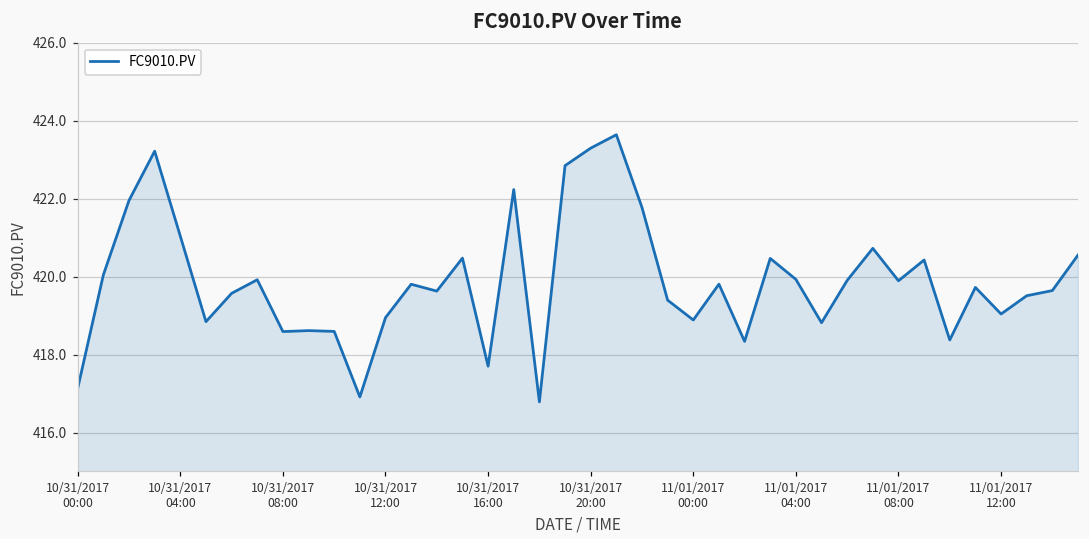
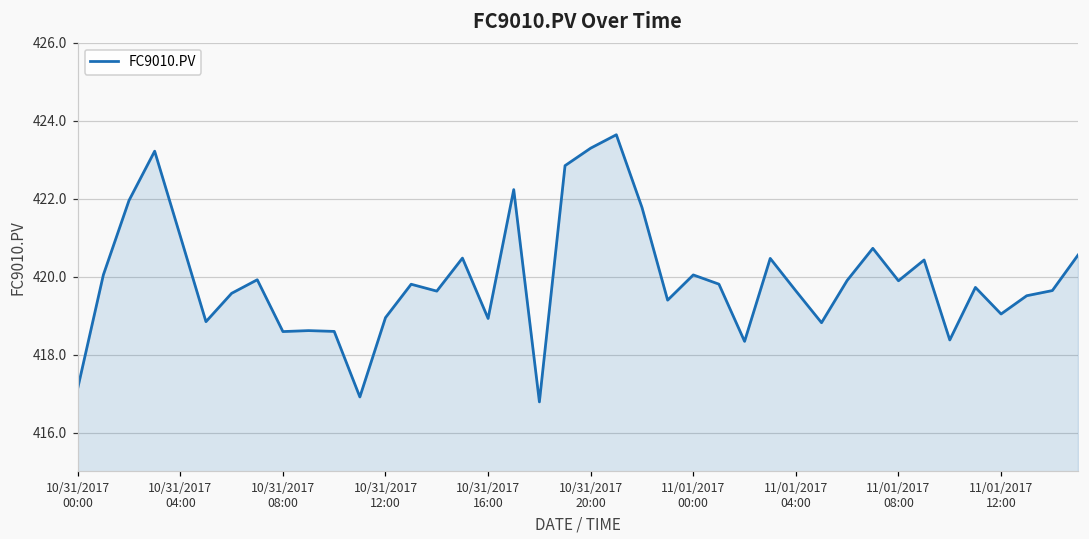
  {
    "10/31/2017 00:00": 417.1,
    "10/31/2017 04:00": 421.0,
    "10/31/2017 08:00": 418.6,
    "10/31/2017 12:00": 418.9,
-   "10/31/2017 16:00": 417.7,
+   "10/31/2017 16:00": 418.9,
    "10/31/2017 20:00": 423.3,
-   "11/01/2017 00:00": 418.9,
-   "11/01/2017 04:00": 419.9,
+   "11/01/2017 00:00": 420.0,
+   "11/01/2017 04:00": 419.6,
    "11/01/2017 08:00": 419.9,
    "11/01/2017 12:00": 419.0
  }
